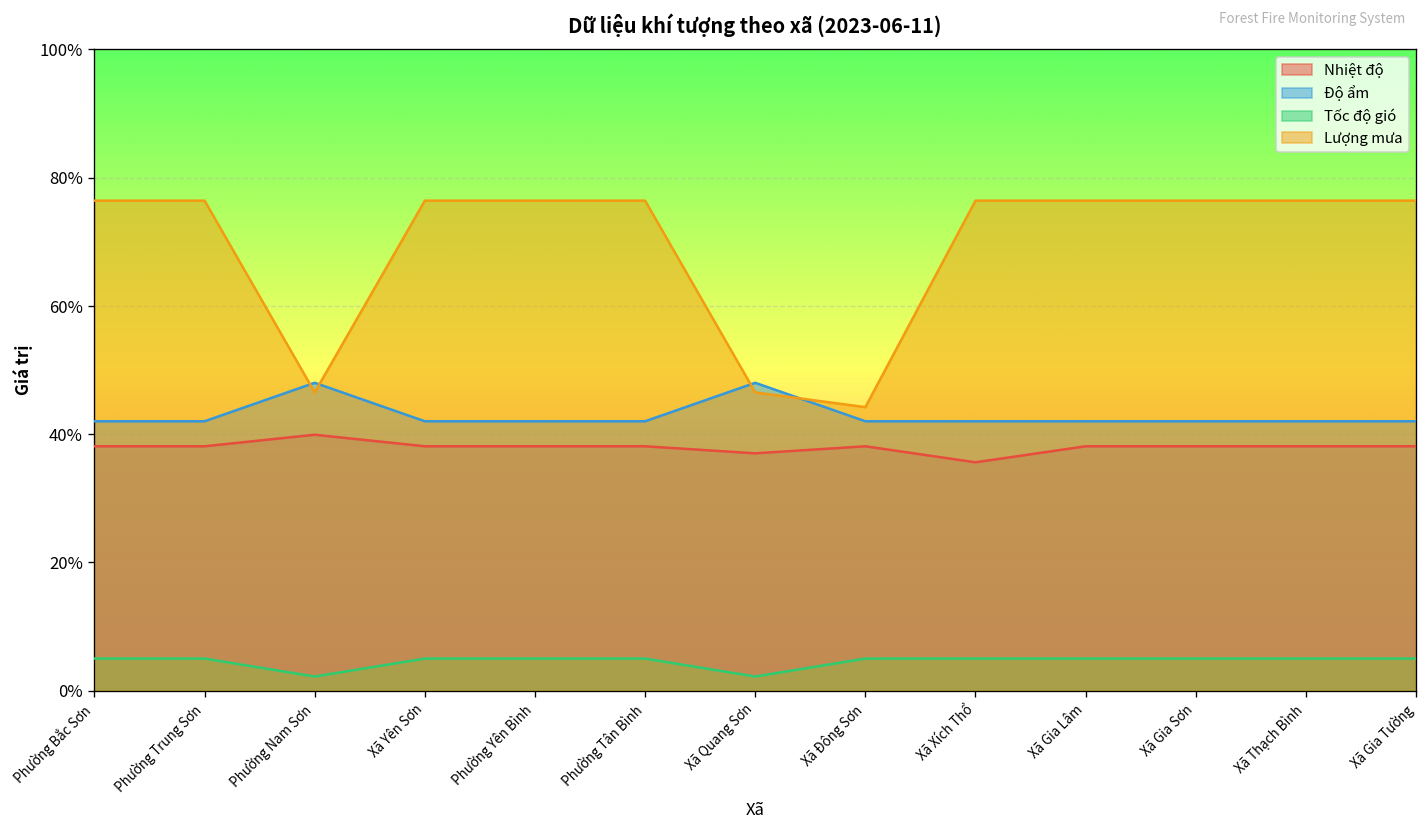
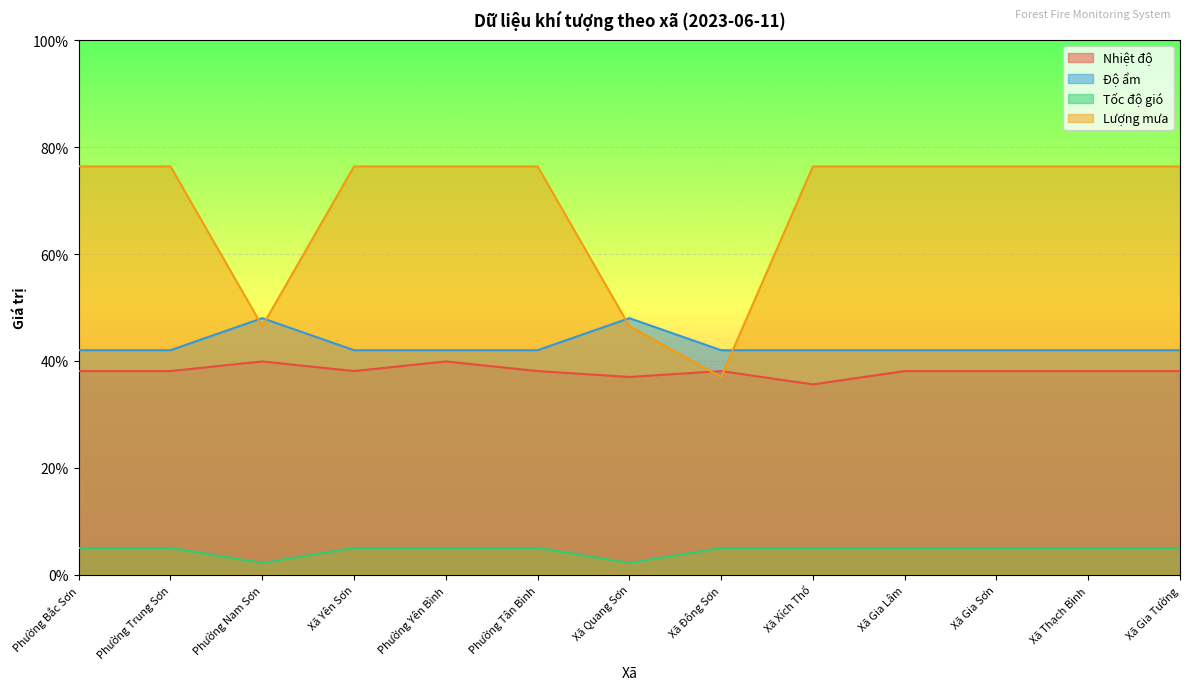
  {
    "Nhiệt độ": {
      "Phường Bắc Sơn": "38%",
      "Phường Trung Sơn": "38%",
      "Phường Nam Sơn": "40%",
      "Xã Yên Sơn": "38%",
-     "Phường Yên Bình": "38%",
+     "Phường Yên Bình": "40%",
      "Phường Tân Bình": "38%",
      "Xã Quang Sơn": "37%",
      "Xã Đông Sơn": "38%",
      "Xã Xích Thổ": "36%",
      "Xã Gia Lâm": "38%",
      "Xã Gia Sơn": "38%",
      "Xã Thạch Bình": "38%",
      "Xã Gia Tường": "38%"
    },
    "Độ ẩm": {
      "Phường Bắc Sơn": "42%",
      "Phường Trung Sơn": "42%",
      "Phường Nam Sơn": "48%",
      "Xã Yên Sơn": "42%",
      "Phường Yên Bình": "42%",
      "Phường Tân Bình": "42%",
      "Xã Quang Sơn": "48%",
      "Xã Đông Sơn": "42%",
      "Xã Xích Thổ": "42%",
      "Xã Gia Lâm": "42%",
      "Xã Gia Sơn": "42%",
      "Xã Thạch Bình": "42%",
      "Xã Gia Tường": "42%"
    },
    "Tốc độ gió": {
      "Phường Bắc Sơn": "5%",
      "Phường Trung Sơn": "5%",
      "Phường Nam Sơn": "2%",
      "Xã Yên Sơn": "5%",
      "Phường Yên Bình": "5%",
      "Phường Tân Bình": "5%",
      "Xã Quang Sơn": "2%",
      "Xã Đông Sơn": "5%",
      "Xã Xích Thổ": "5%",
      "Xã Gia Lâm": "5%",
      "Xã Gia Sơn": "5%",
      "Xã Thạch Bình": "5%",
      "Xã Gia Tường": "5%"
    },
    "Lượng mưa": {
      "Phường Bắc Sơn": "76%",
      "Phường Trung Sơn": "76%",
      "Phường Nam Sơn": "47%",
      "Xã Yên Sơn": "76%",
      "Phường Yên Bình": "76%",
      "Phường Tân Bình": "76%",
      "Xã Quang Sơn": "47%",
-     "Xã Đông Sơn": "44%",
+     "Xã Đông Sơn": "37%",
      "Xã Xích Thổ": "76%",
      "Xã Gia Lâm": "76%",
      "Xã Gia Sơn": "76%",
      "Xã Thạch Bình": "76%",
      "Xã Gia Tường": "76%"
    }
  }
